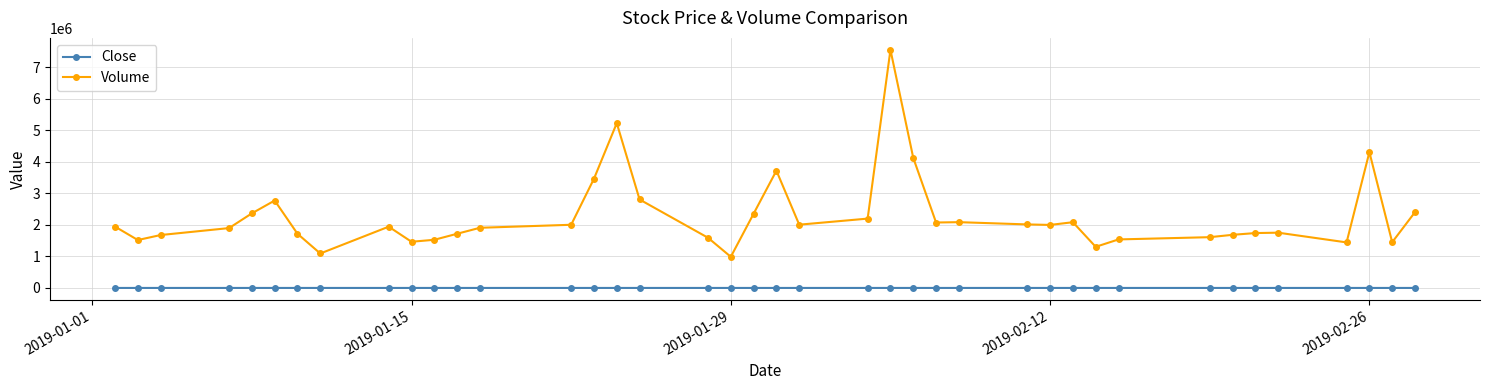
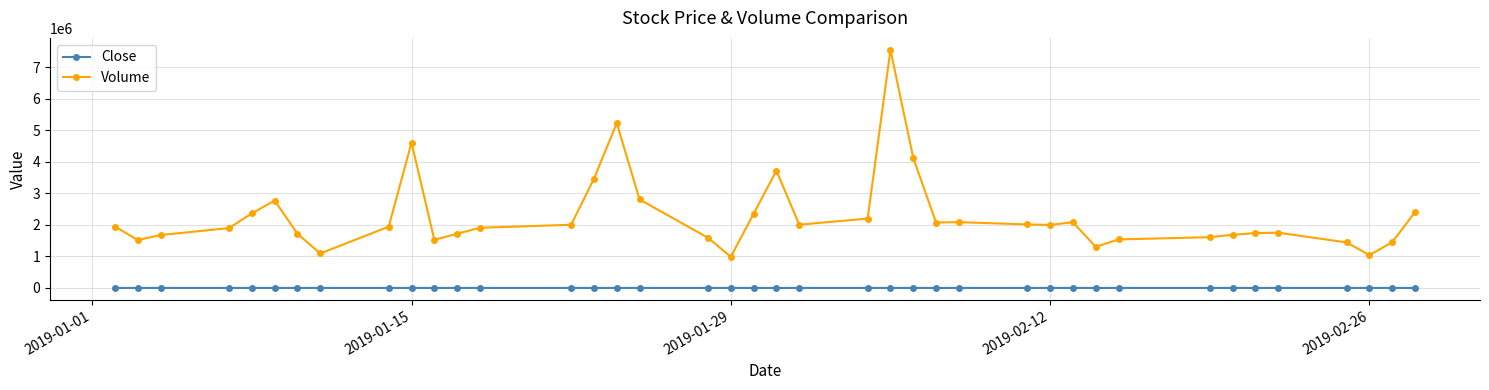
  {
    "Close": {
      "2019-01-15": 0,
      "2019-01-29": 0,
      "2019-02-12": 0,
      "2019-02-26": 0
    },
    "Volume": {
-     "2019-01-15": 1500000,
+     "2019-01-15": 4600000,
      "2019-01-29": 1000000,
      "2019-02-12": 2000000,
-     "2019-02-26": 4300000
+     "2019-02-26": 1000000
    }
  }
